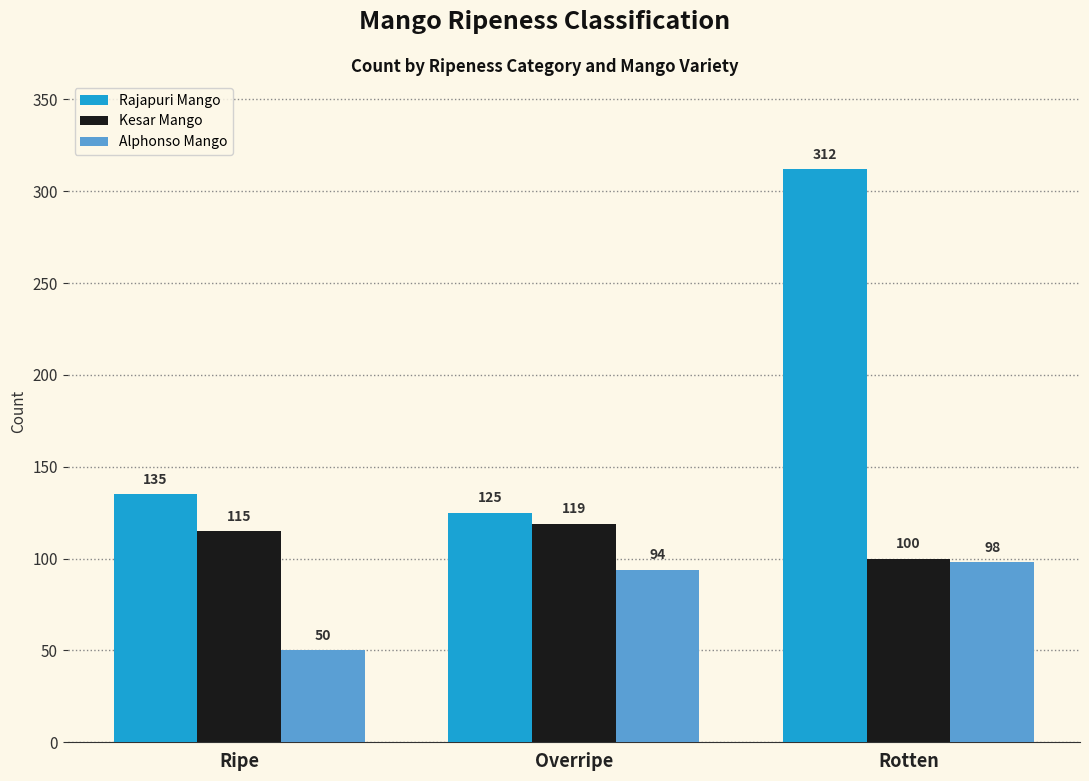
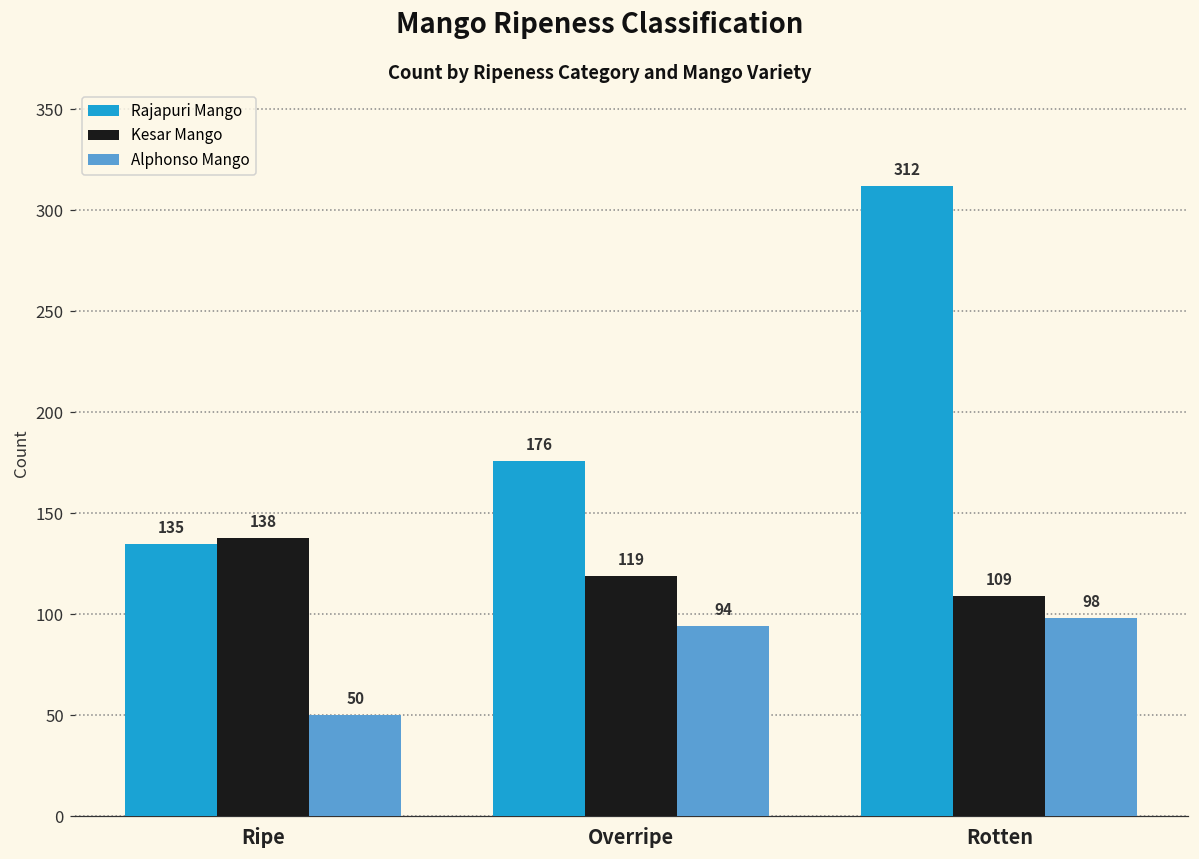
  {
    "Rajapuri Mango": {
      "Ripe": 135,
-     "Overripe": 125,
+     "Overripe": 176,
      "Rotten": 312
    },
    "Kesar Mango": {
-     "Ripe": 115,
+     "Ripe": 138,
      "Overripe": 119,
-     "Rotten": 100
+     "Rotten": 109
    },
    "Alphonso Mango": {
      "Ripe": 50,
      "Overripe": 94,
      "Rotten": 98
    }
  }
